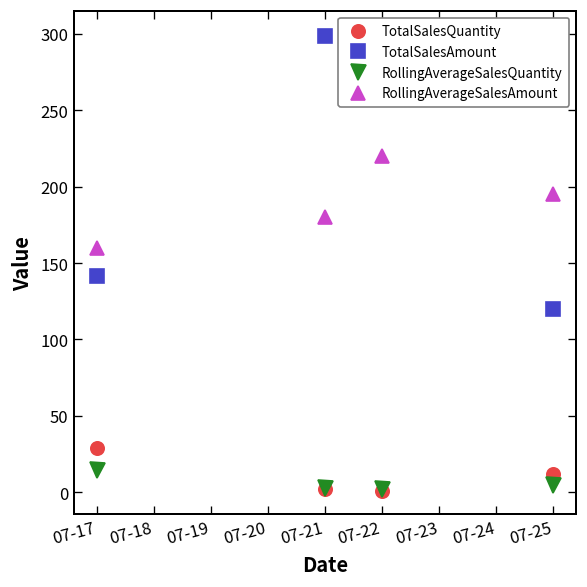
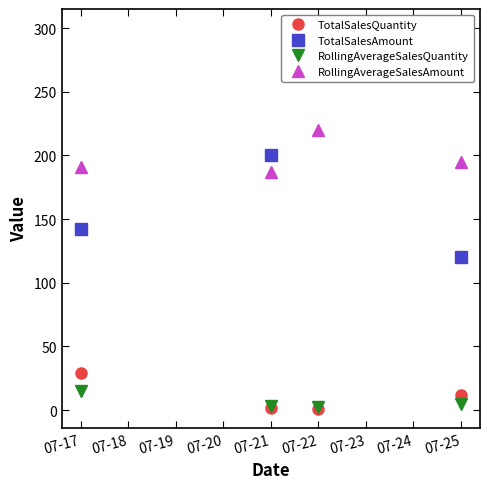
  {
    "TotalSalesQuantity": {
      "07-17": 29,
      "07-25": 12
    },
    "TotalSalesAmount": {
      "07-17": 142,
-     "07-21": 299,
+     "07-21": 200,
      "07-25": 120
    },
    "RollingAverageSalesQuantity": {
      "07-17": 15,
      "07-25": 5
    },
    "RollingAverageSalesAmount": {
-     "07-17": 160,
-     "07-21": 180,
+     "07-17": 191,
+     "07-21": 187,
      "07-22": 220,
      "07-25": 195
    }
  }
